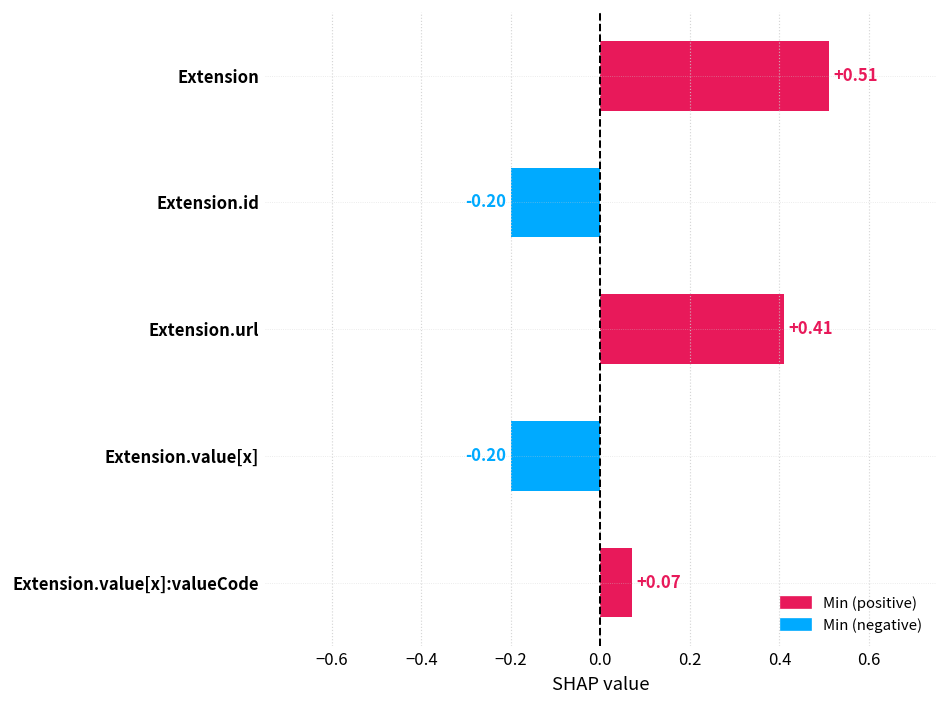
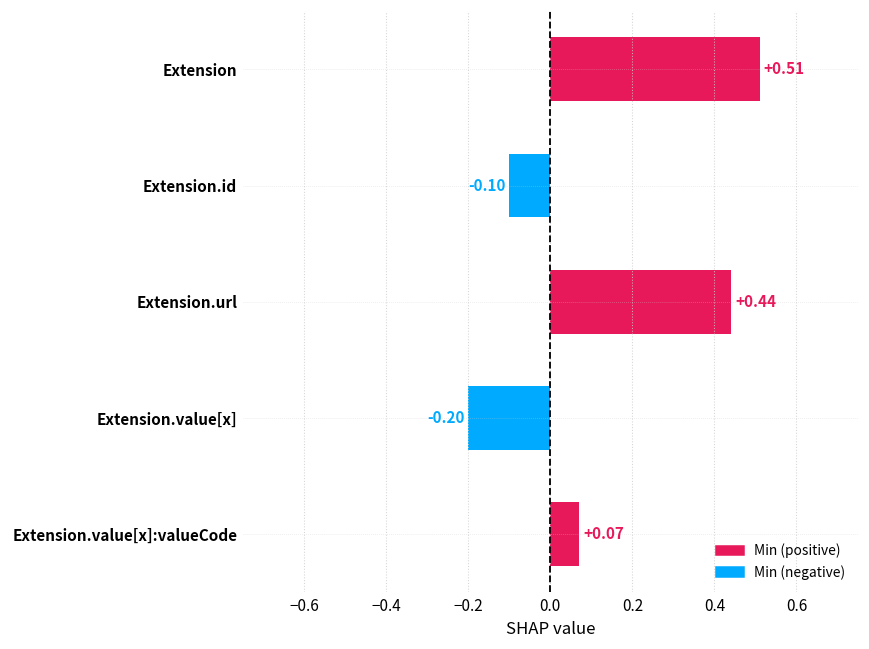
  {
    "Extension": "+0.51",
-   "Extension.id": "-0.20",
-   "Extension.url": "+0.41",
+   "Extension.id": "-0.10",
+   "Extension.url": "+0.44",
    "Extension.value[x]": "-0.20",
    "Extension.value[x]:valueCode": "+0.07"
  }
